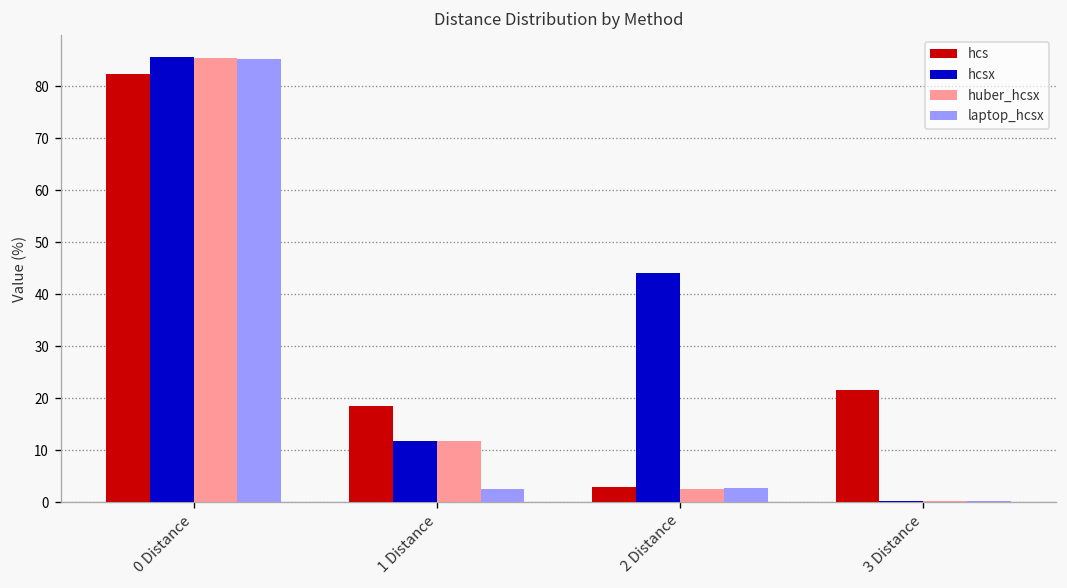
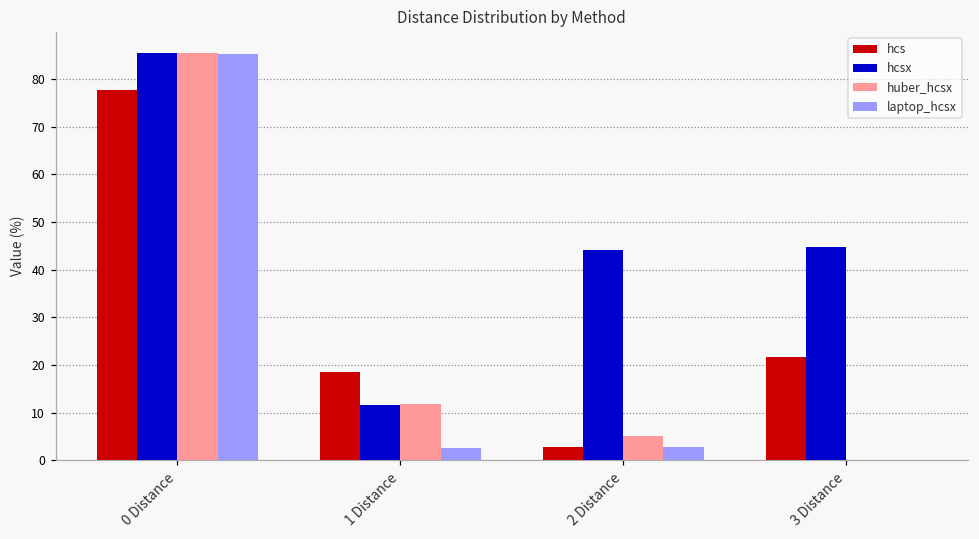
  {
    "hcs": {
-     "0 Distance": 82,
+     "0 Distance": 78,
      "1 Distance": 18,
      "2 Distance": 3,
      "3 Distance": 22
    },
    "hcsx": {
      "0 Distance": 86,
      "1 Distance": 12,
      "2 Distance": 44,
-     "3 Distance": 0
+     "3 Distance": 45
    },
    "huber_hcsx": {
      "0 Distance": 86,
      "1 Distance": 12,
-     "2 Distance": 3
+     "2 Distance": 5
    },
    "laptop_hcsx": {
      "0 Distance": 85,
      "1 Distance": 3,
      "2 Distance": 3
    }
  }
